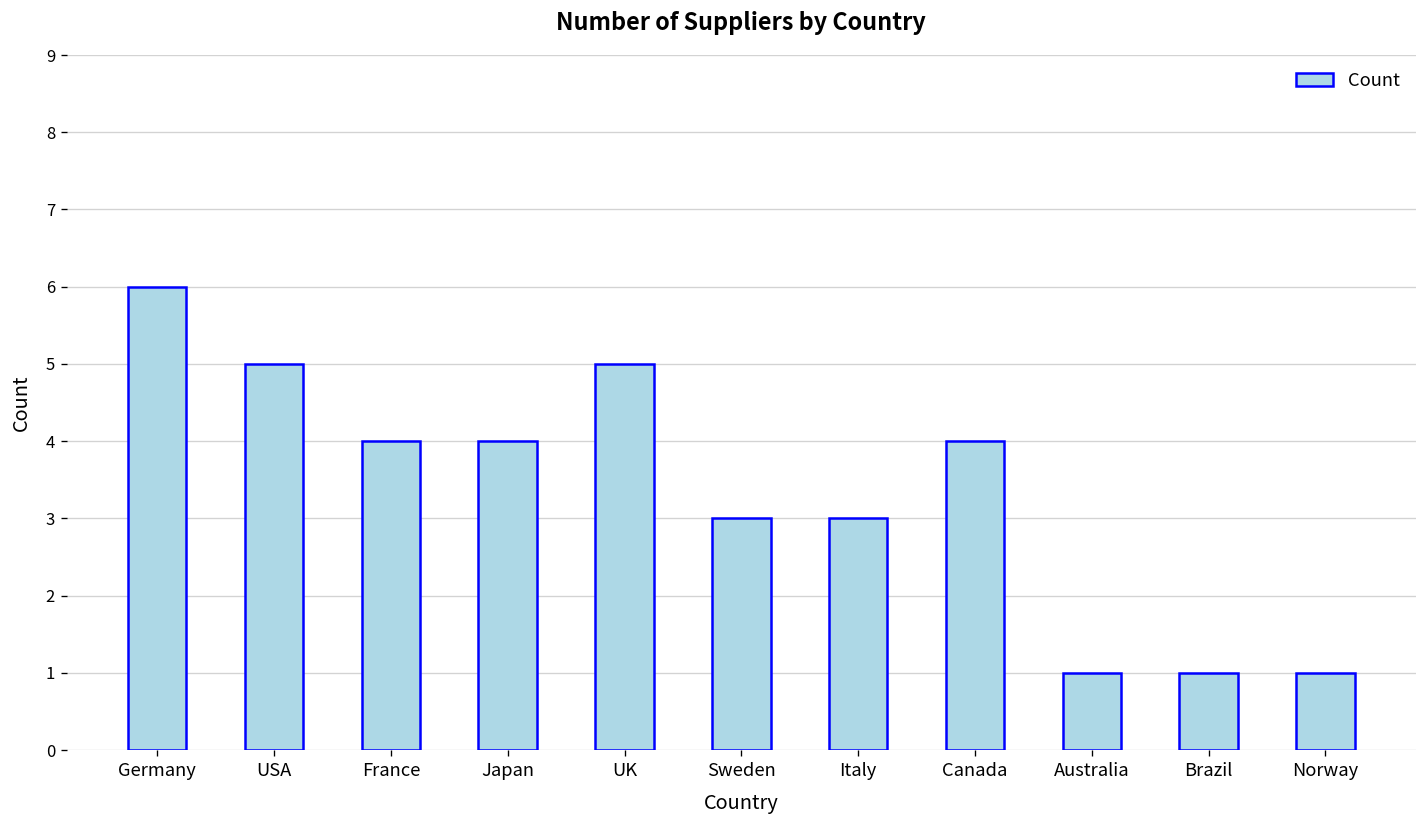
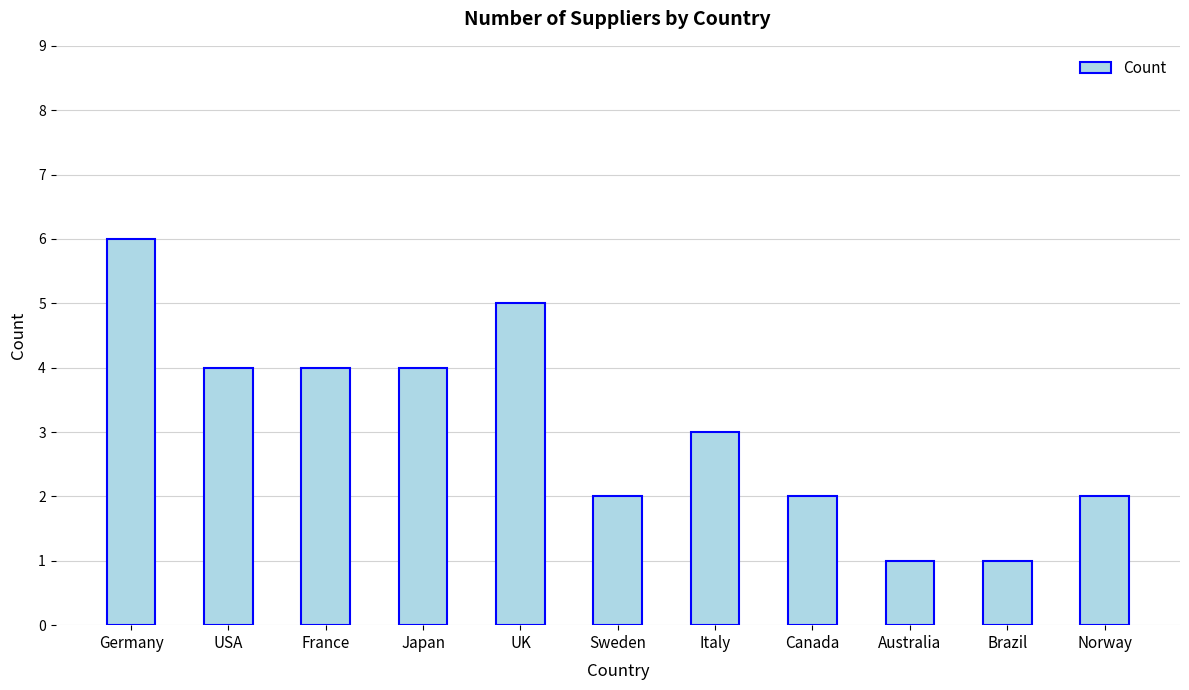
  {
    "Germany": 6,
-   "USA": 5,
+   "USA": 4,
    "France": 4,
    "Japan": 4,
    "UK": 5,
-   "Sweden": 3,
+   "Sweden": 2,
    "Italy": 3,
-   "Canada": 4,
+   "Canada": 2,
    "Australia": 1,
    "Brazil": 1,
-   "Norway": 1
+   "Norway": 2
  }
